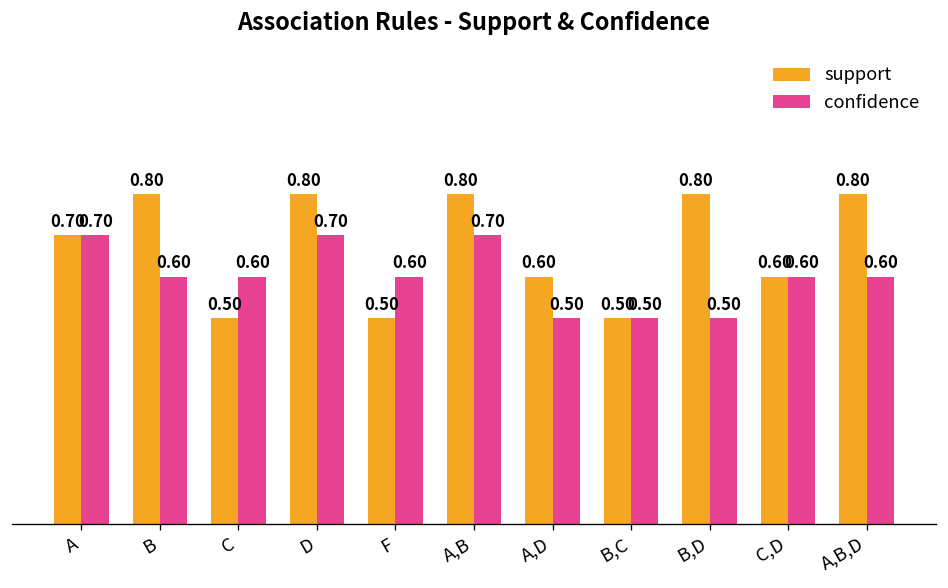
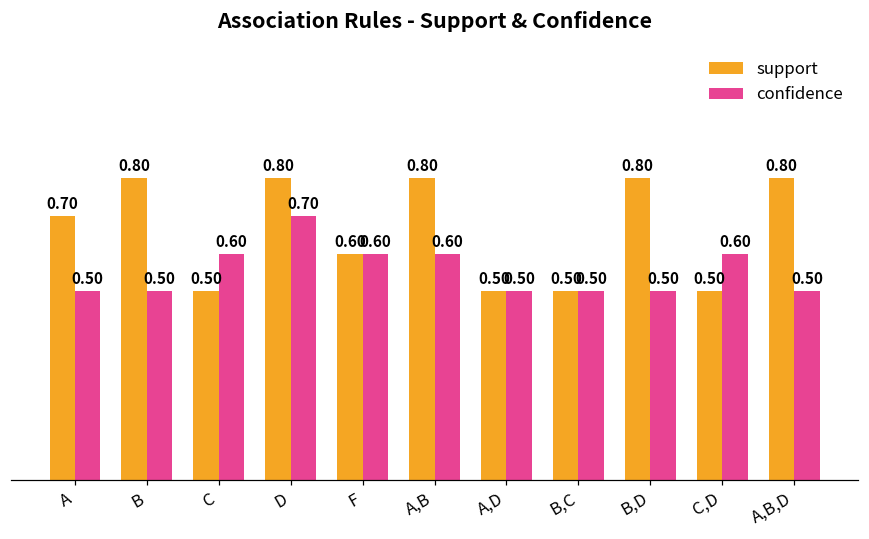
  {
    "support": {
      "B": 0.80,
      "C": 0.50,
      "D": 0.80,
-     "F": 0.50,
+     "F": 0.60,
      "A,B": 0.80,
-     "A,D": 0.60,
+     "A,D": 0.50,
      "B,D": 0.80,
-     "C,D": 0.60,
+     "C,D": 0.50,
      "A,B,D": 0.80
    },
    "confidence": {
-     "A": 0.70,
-     "B": 0.60,
+     "A": 0.50,
+     "B": 0.50,
      "C": 0.60,
      "D": 0.70,
      "F": 0.60,
-     "A,B": 0.70,
+     "A,B": 0.60,
      "A,D": 0.50,
      "B,D": 0.50,
-     "A,B,D": 0.60
+     "A,B,D": 0.50
    }
  }
